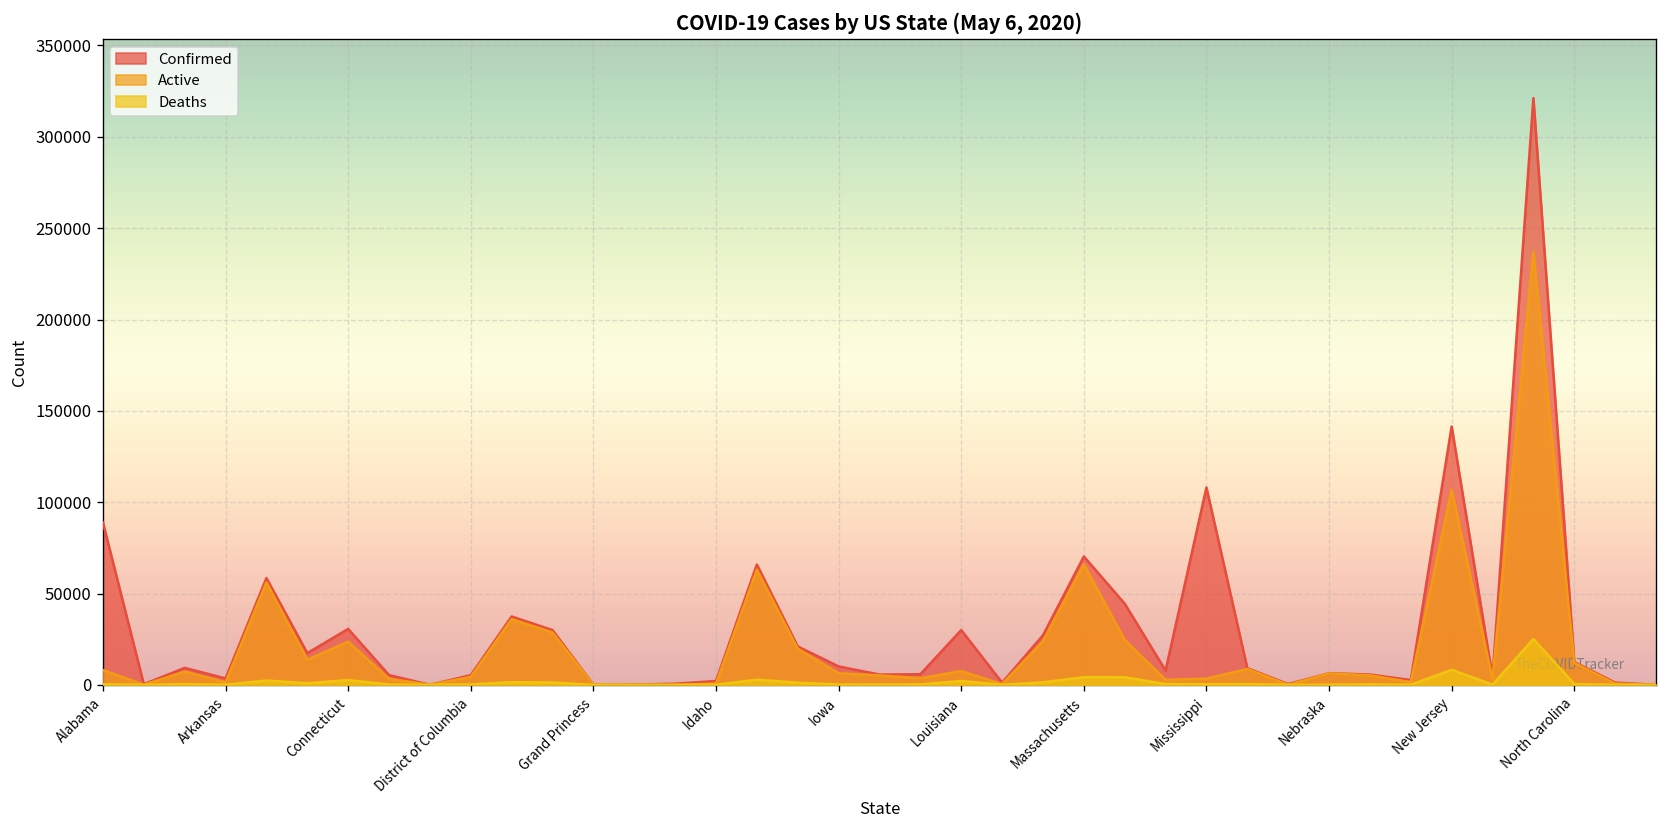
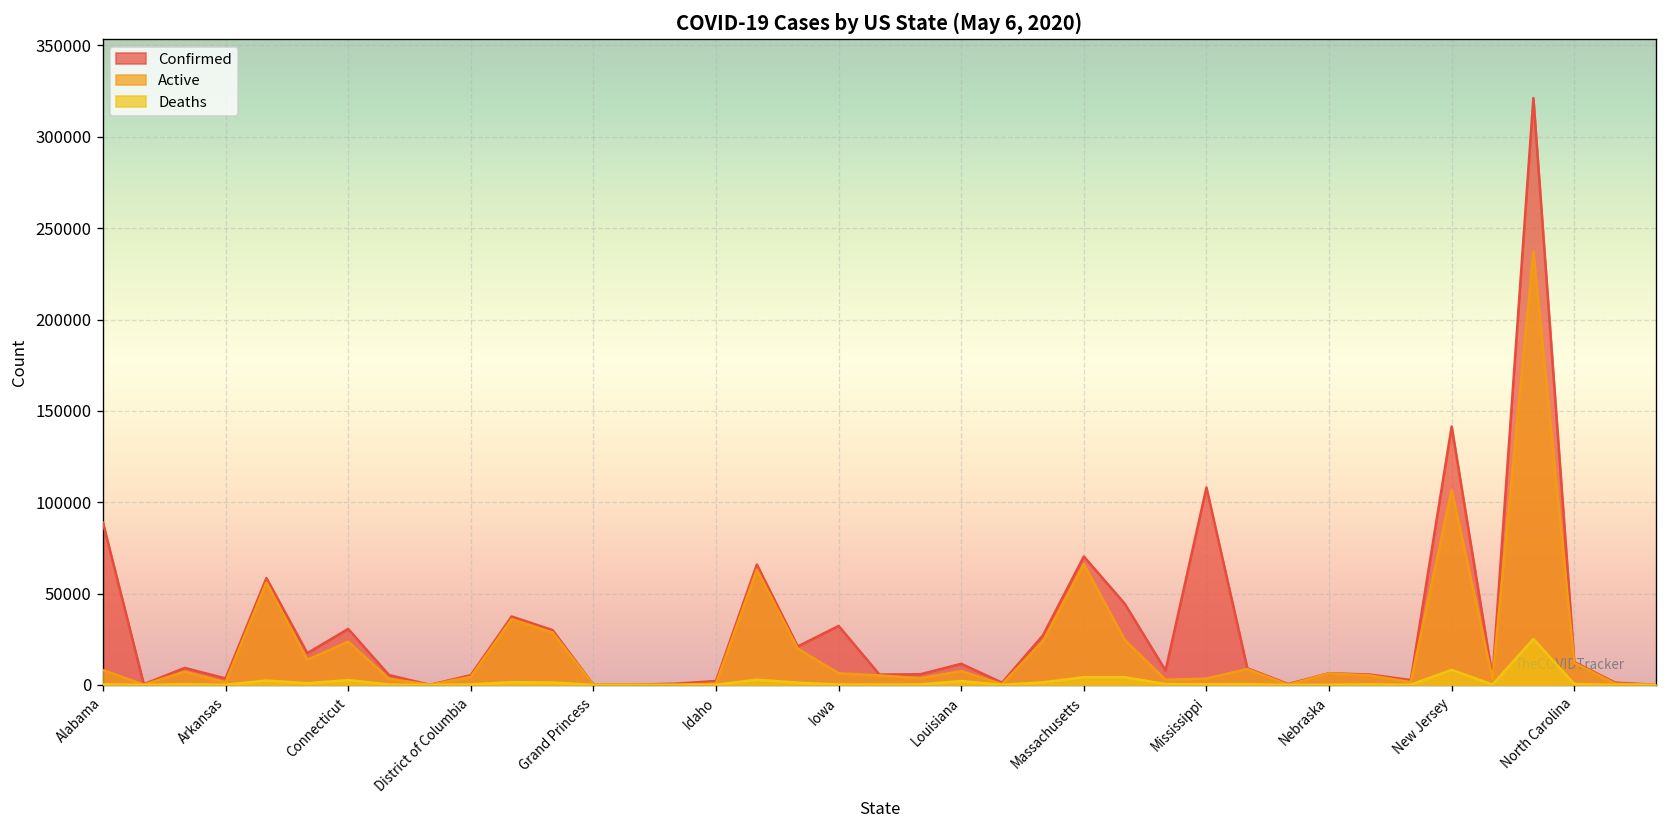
  {
    "Confirmed": {
      "Alabama": 89000,
      "Arkansas": 4000,
      "Connecticut": 31000,
-     "Iowa": 10000,
-     "Louisiana": 30000,
+     "Iowa": 32000,
+     "Louisiana": 12000,
      "Massachusetts": 70000,
      "Mississippi": 108000,
      "New Jersey": 141000
    }
  }
